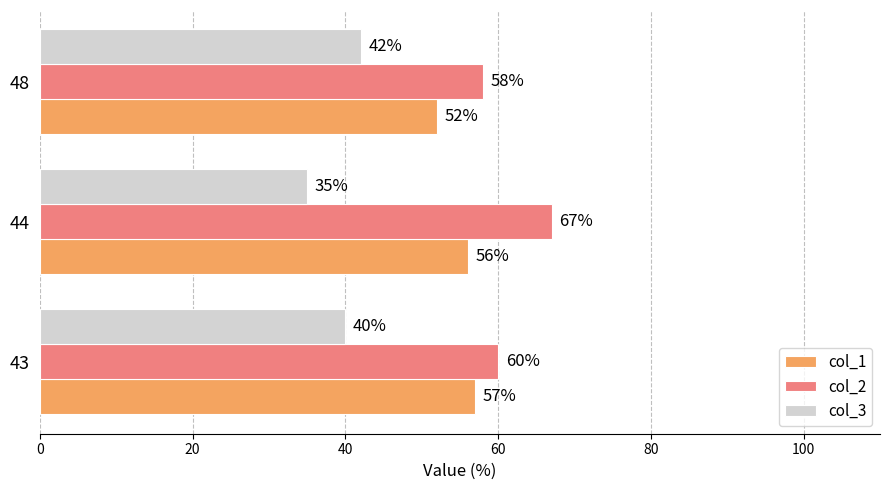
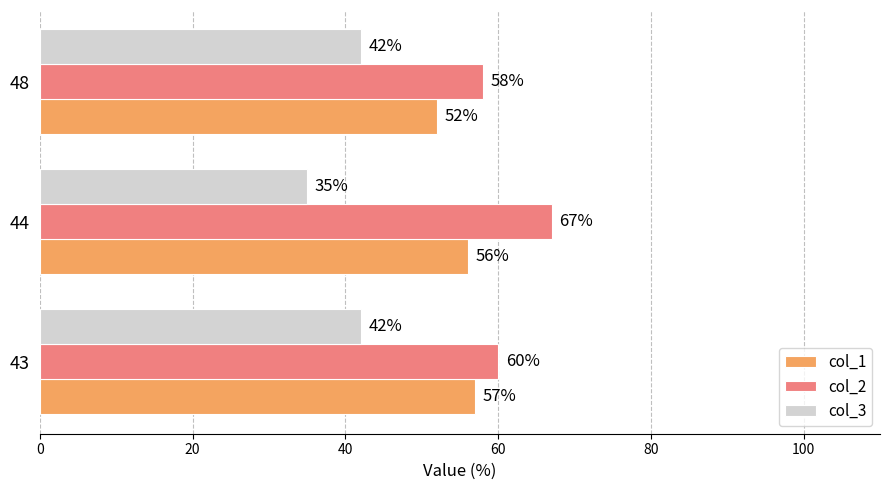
  {
    "col_3": {
      "48": "42%",
      "44": "35%",
-     "43": "40%"
+     "43": "42%"
    }
  }
